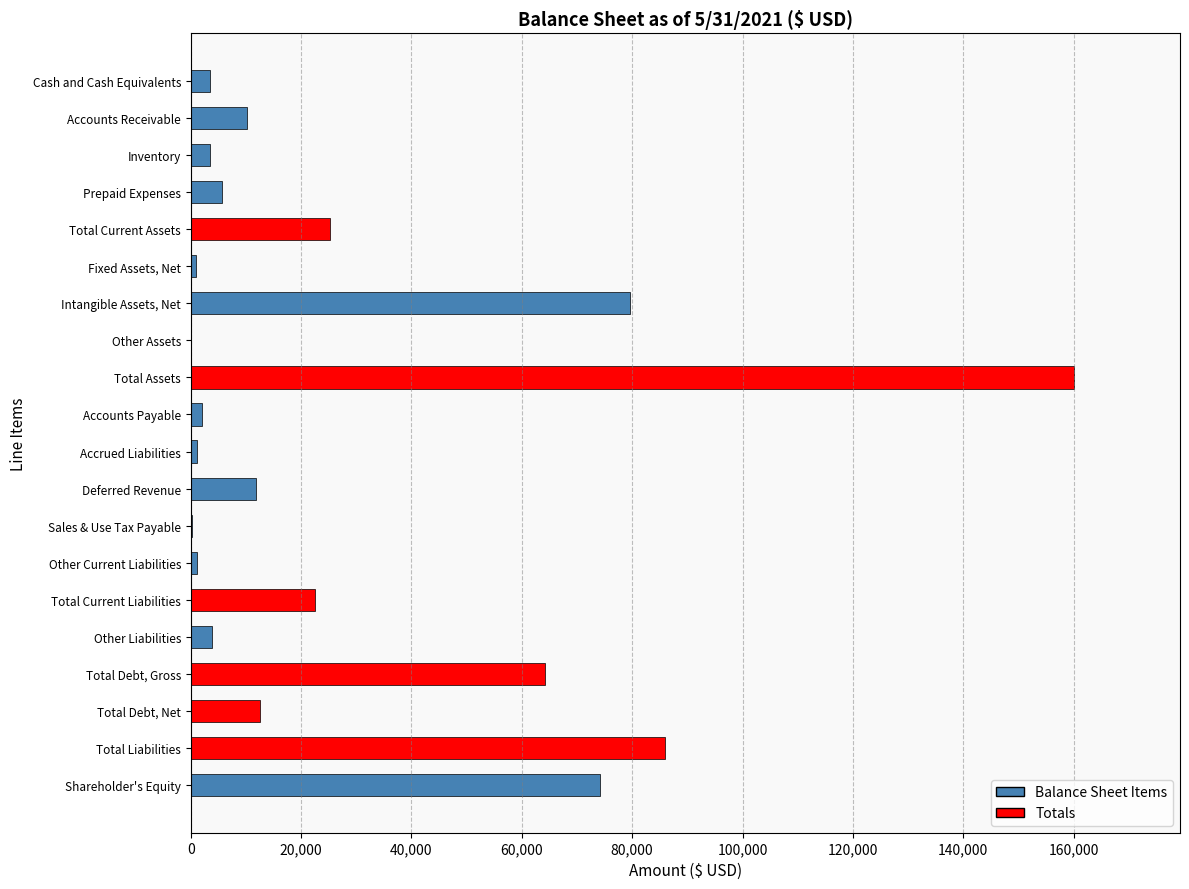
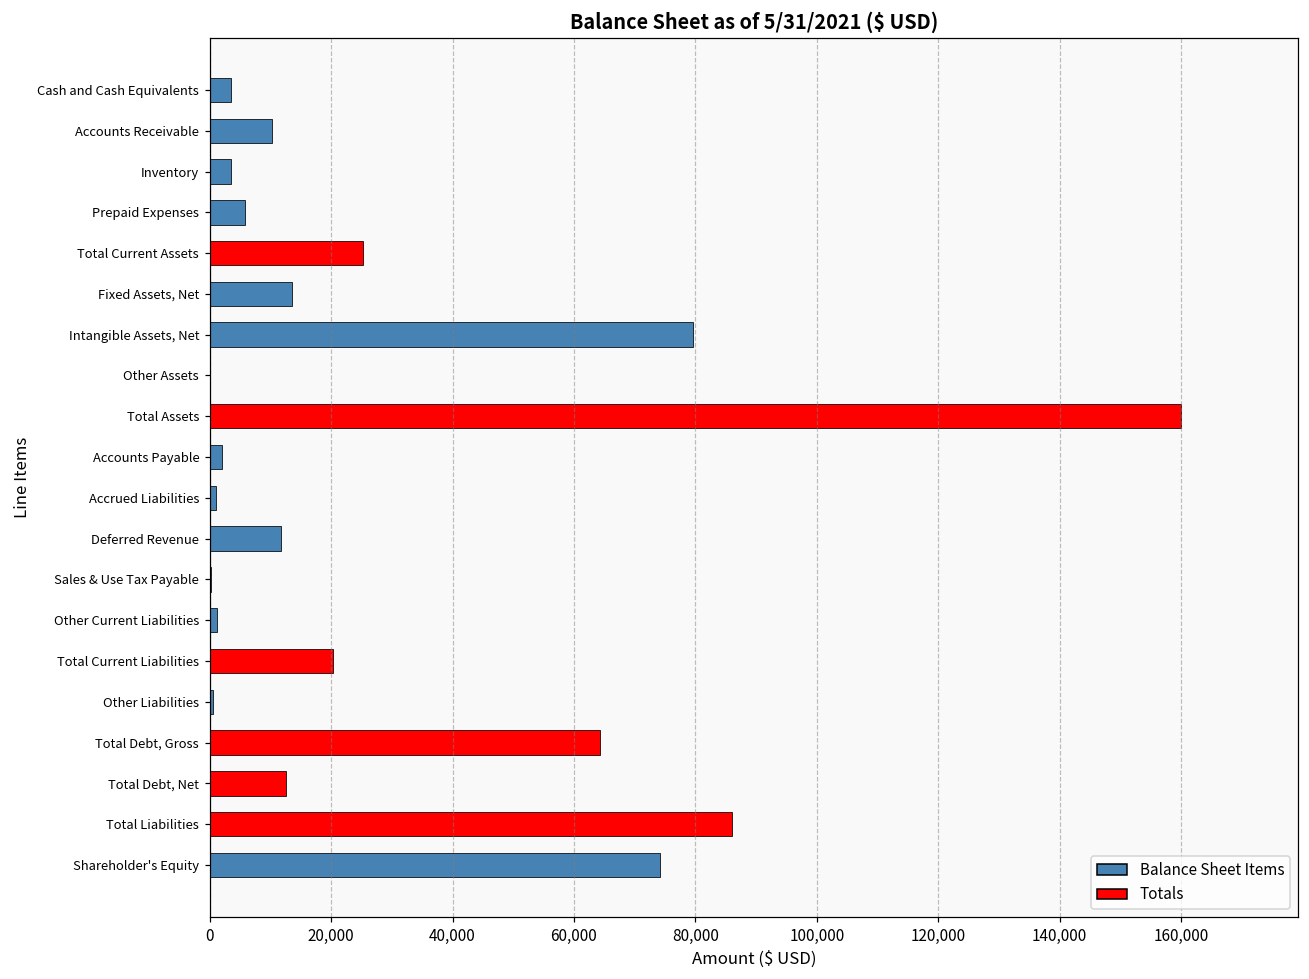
  {
    "Cash and Cash Equivalents": "3,000",
    "Accounts Receivable": "10,000",
    "Inventory": "3,000",
    "Prepaid Expenses": "6,000",
    "Total Current Assets": "25,000",
-   "Fixed Assets, Net": "1,000",
+   "Fixed Assets, Net": "14,000",
    "Intangible Assets, Net": "80,000",
    "Total Assets": "160,000",
    "Accounts Payable": "2,000",
    "Accrued Liabilities": "1,000",
    "Deferred Revenue": "12,000",
    "Other Current Liabilities": "1,000",
-   "Total Current Liabilities": "22,000",
-   "Other Liabilities": "4,000",
+   "Total Current Liabilities": "20,000",
+   "Other Liabilities": "1,000",
    "Total Debt, Gross": "64,000",
    "Total Debt, Net": "12,000",
    "Total Liabilities": "86,000",
    "Shareholder's Equity": "74,000"
  }
